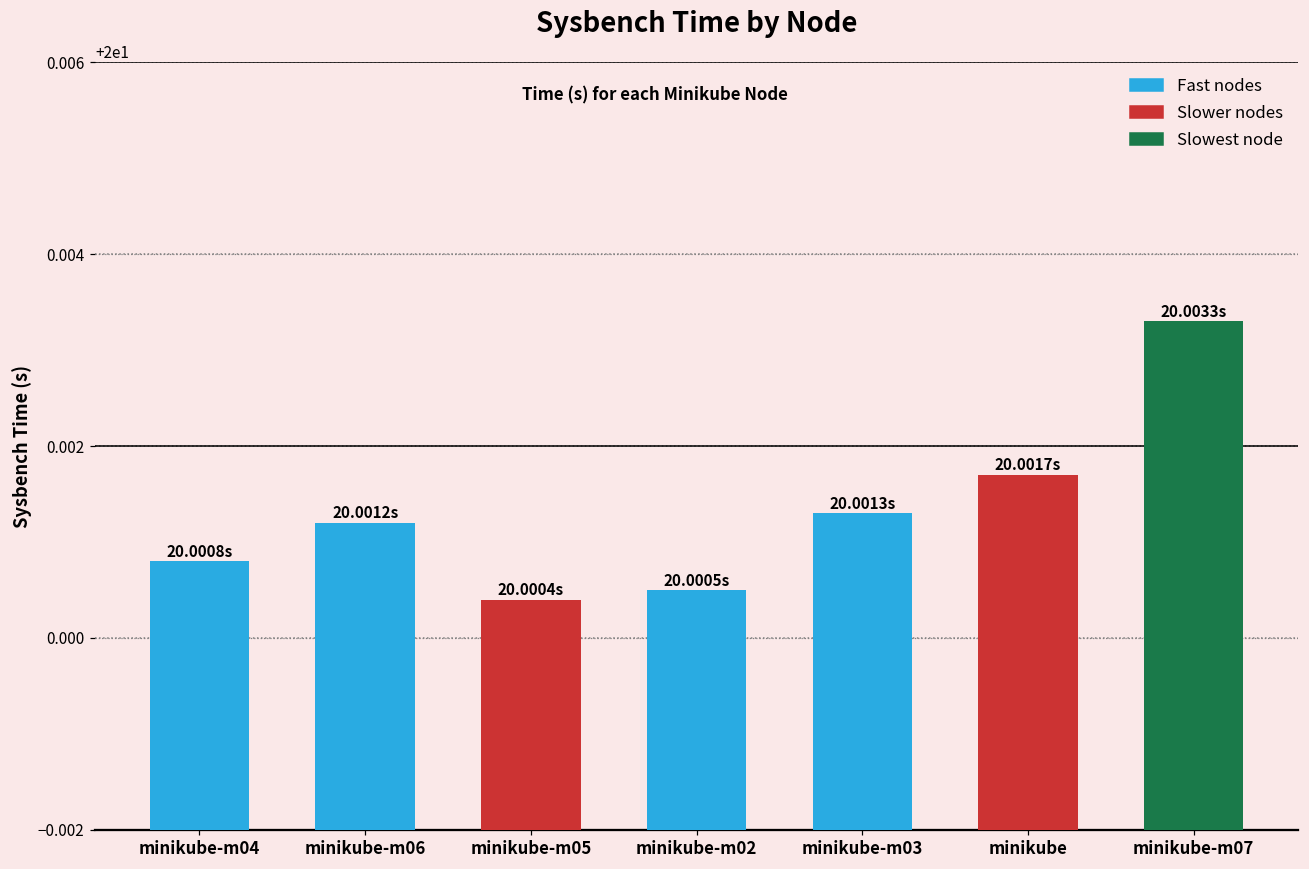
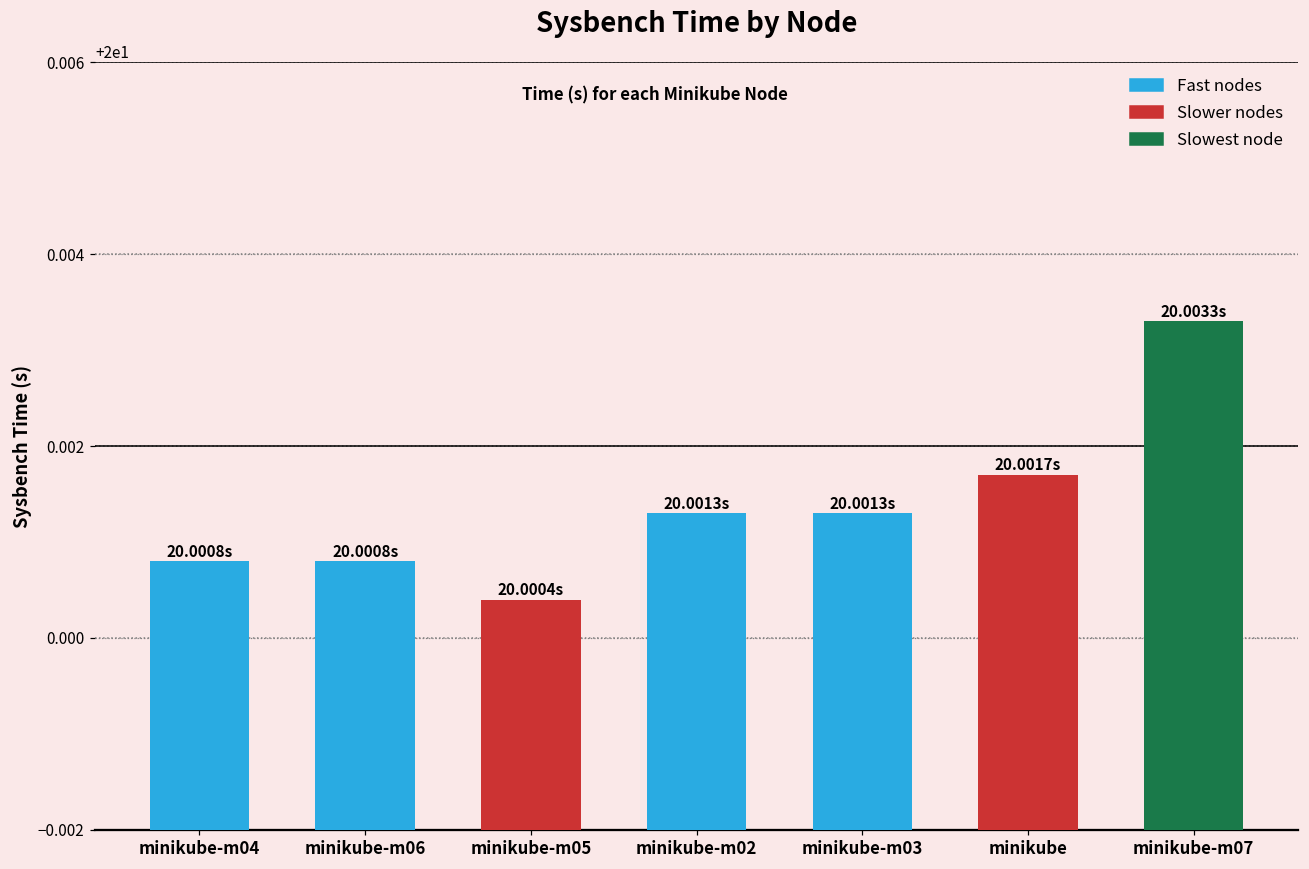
  {
    "minikube-m04": "20.0008s",
-   "minikube-m06": "20.0012s",
+   "minikube-m06": "20.0008s",
    "minikube-m05": "20.0004s",
-   "minikube-m02": "20.0005s",
+   "minikube-m02": "20.0013s",
    "minikube-m03": "20.0013s",
    "minikube": "20.0017s",
    "minikube-m07": "20.0033s"
  }
